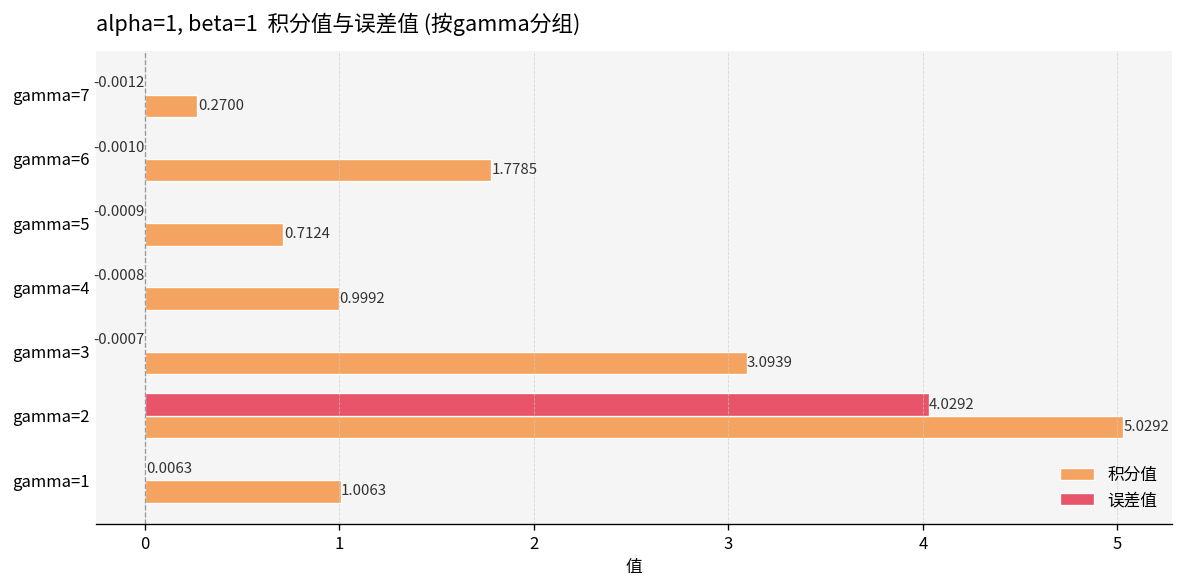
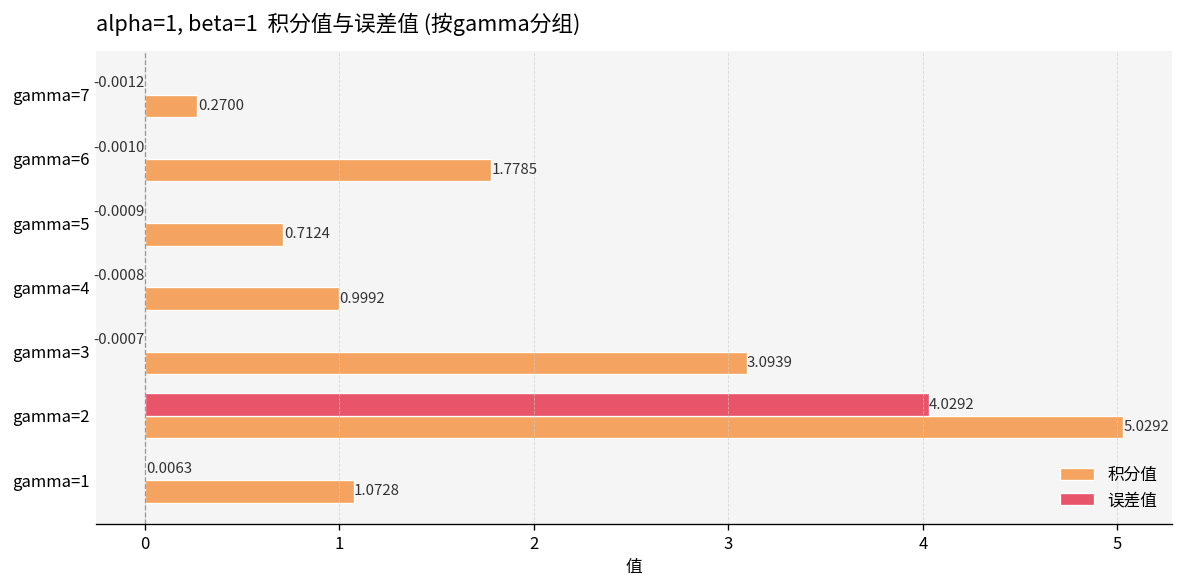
  {
    "积分值": {
      "gamma=7": 0.2700,
      "gamma=6": 1.7785,
      "gamma=5": 0.7124,
      "gamma=4": 0.9992,
      "gamma=3": 3.0939,
      "gamma=2": 5.0292,
-     "gamma=1": 1.0063
+     "gamma=1": 1.0728
    },
    "误差值": {
      "gamma=7": -0.0012,
      "gamma=6": -0.0010,
      "gamma=5": -0.0009,
      "gamma=4": -0.0008,
      "gamma=3": -0.0007,
      "gamma=2": 4.0292,
      "gamma=1": 0.0063
    }
  }
